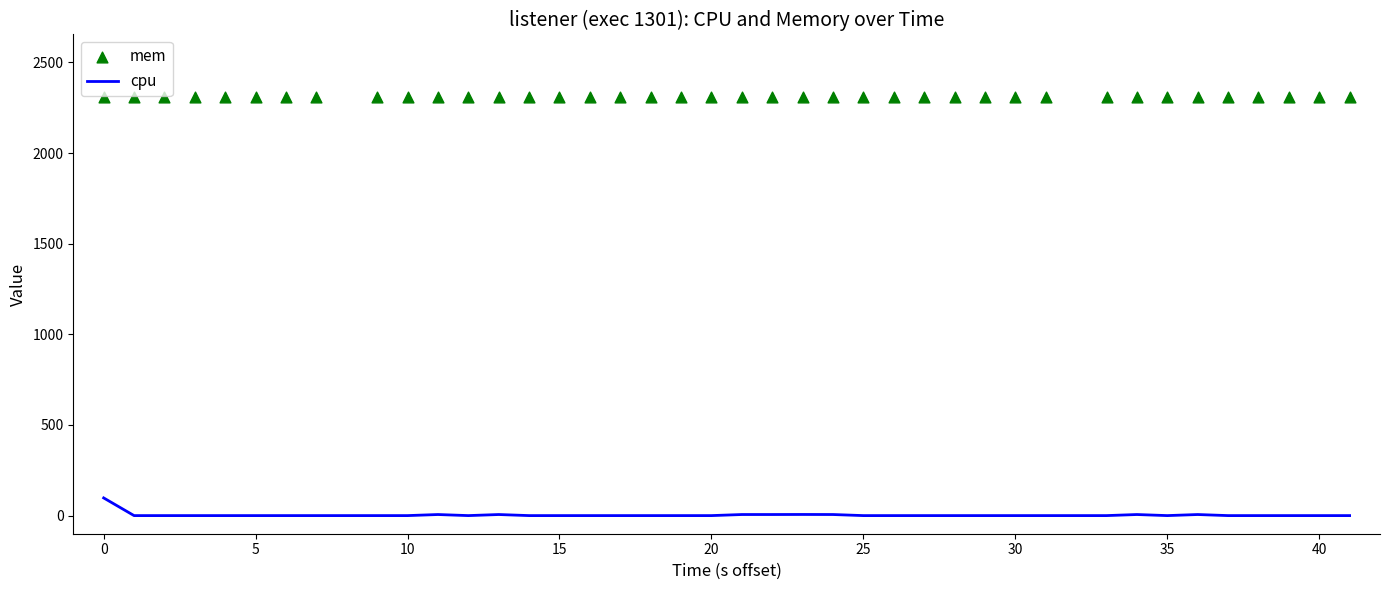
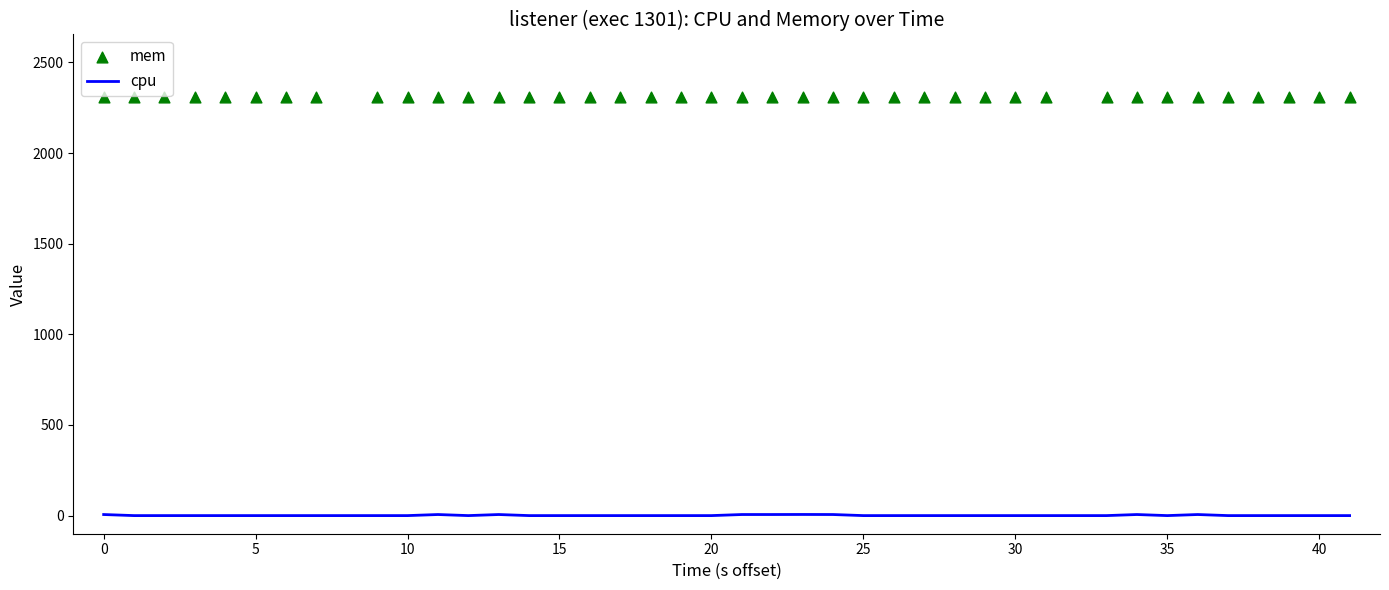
  {
    "cpu": {
-     "0": 100,
+     "0": 10,
      "5": 0,
      "10": 0,
      "15": 0,
      "20": 0,
      "25": 0,
      "30": 0,
      "35": 0,
      "40": 0
    }
  }
